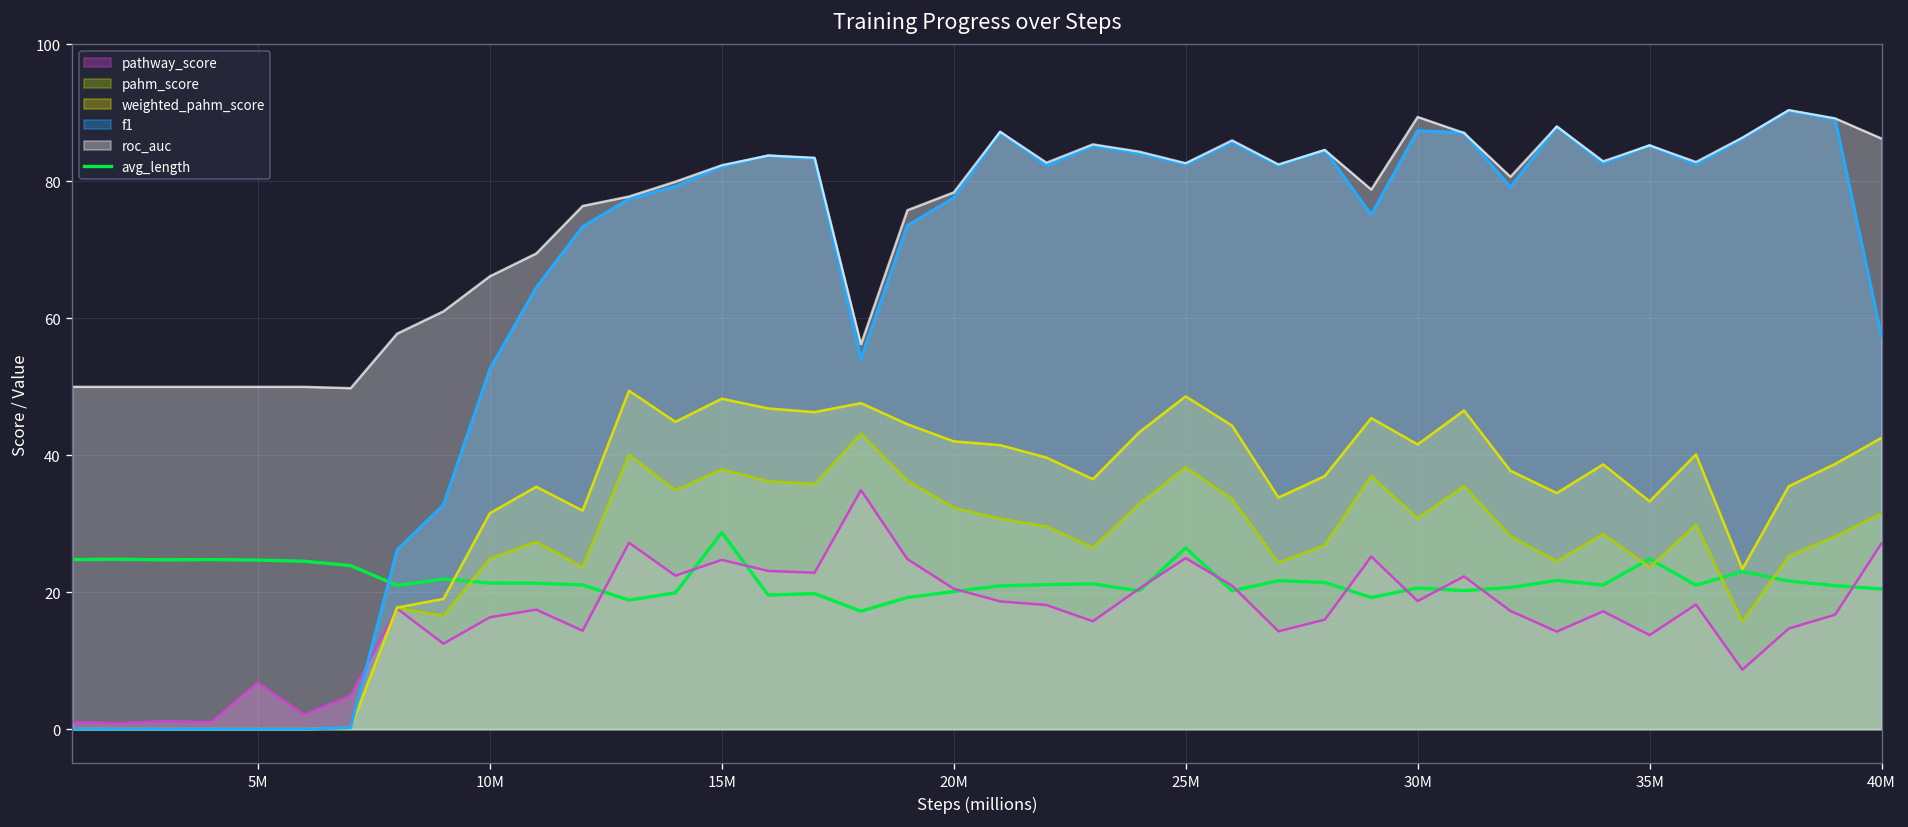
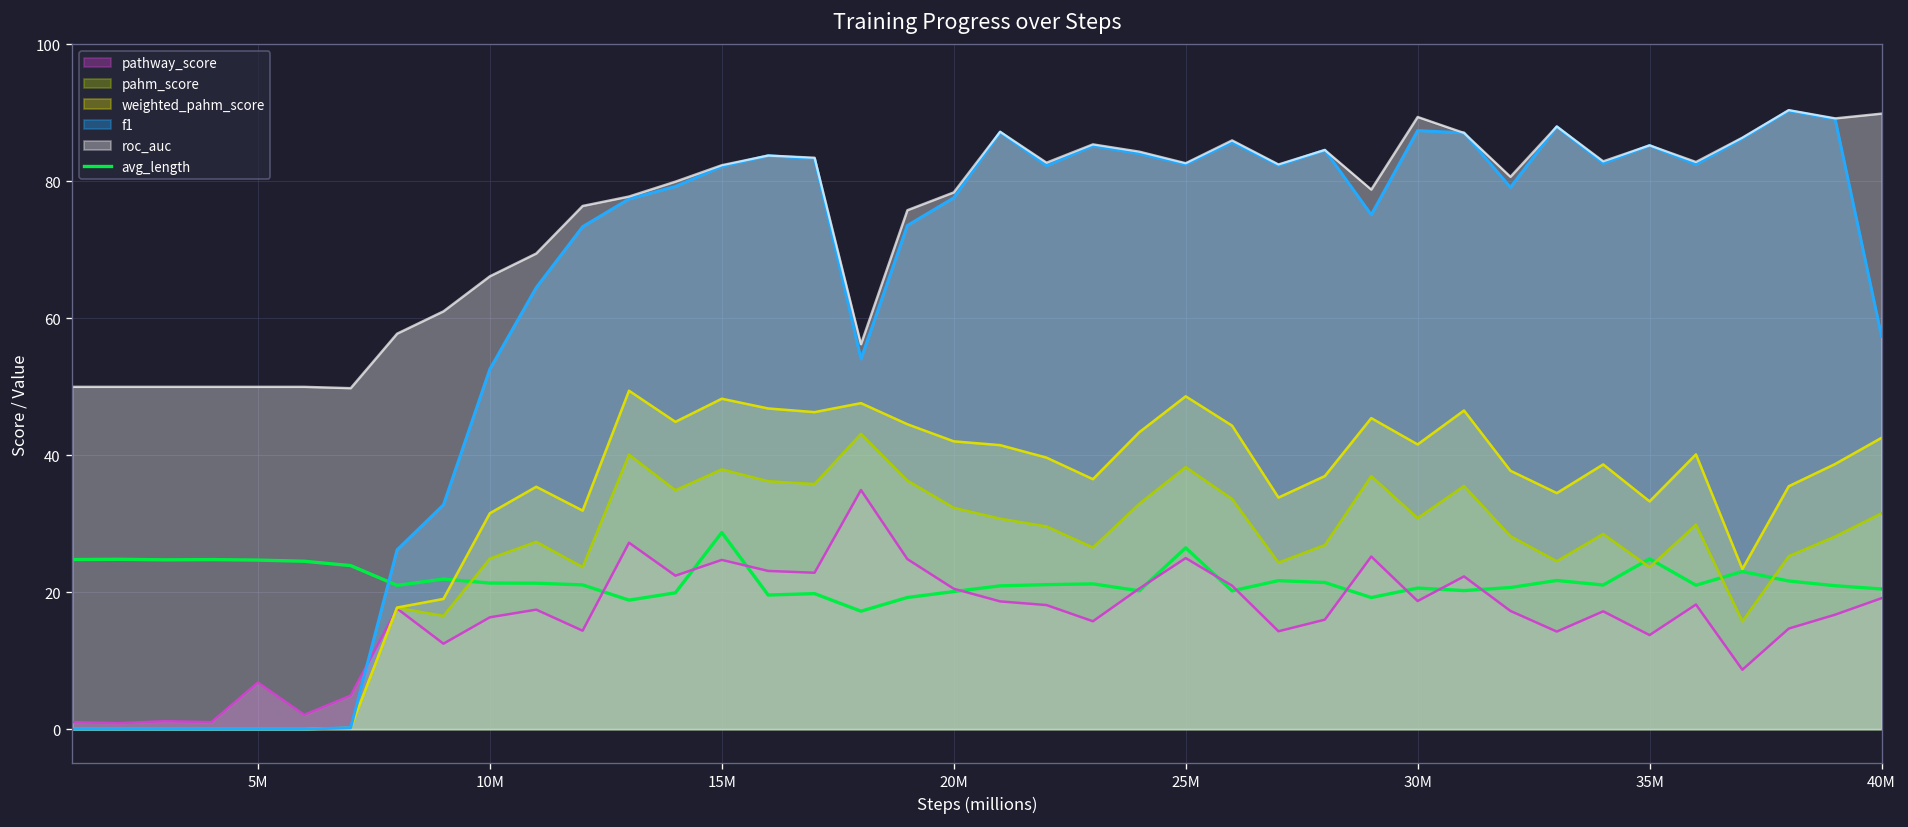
  {
    "avg_length": {
      "5M": 25,
      "10M": 21,
      "15M": 29,
      "25M": 26,
      "30M": 21,
      "35M": 25,
      "40M": 20
    },
    "pathway_score": {
      "5M": 7,
      "10M": 16,
      "15M": 25,
      "25M": 25,
      "30M": 19,
      "35M": 14,
-     "40M": 27
+     "40M": 19
    },
    "f1": {
      "10M": 53,
      "20M": 78,
      "30M": 87,
      "40M": 57
    },
    "roc_auc": {
      "5M": 50,
      "10M": 66,
      "20M": 78,
      "30M": 89,
-     "40M": 86
+     "40M": 90
    }
  }
